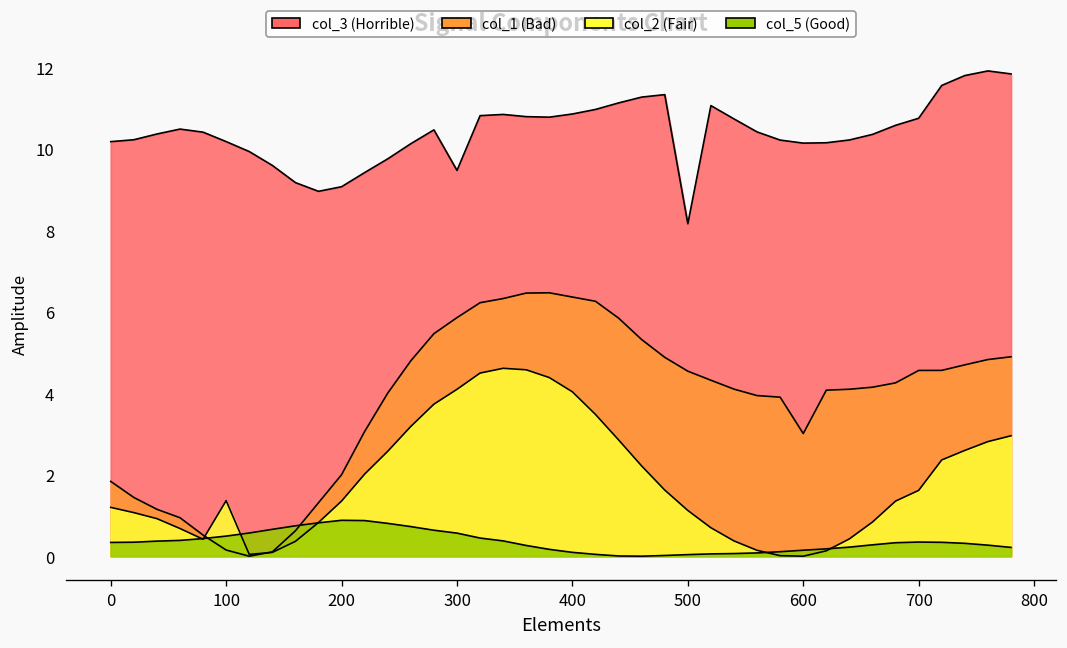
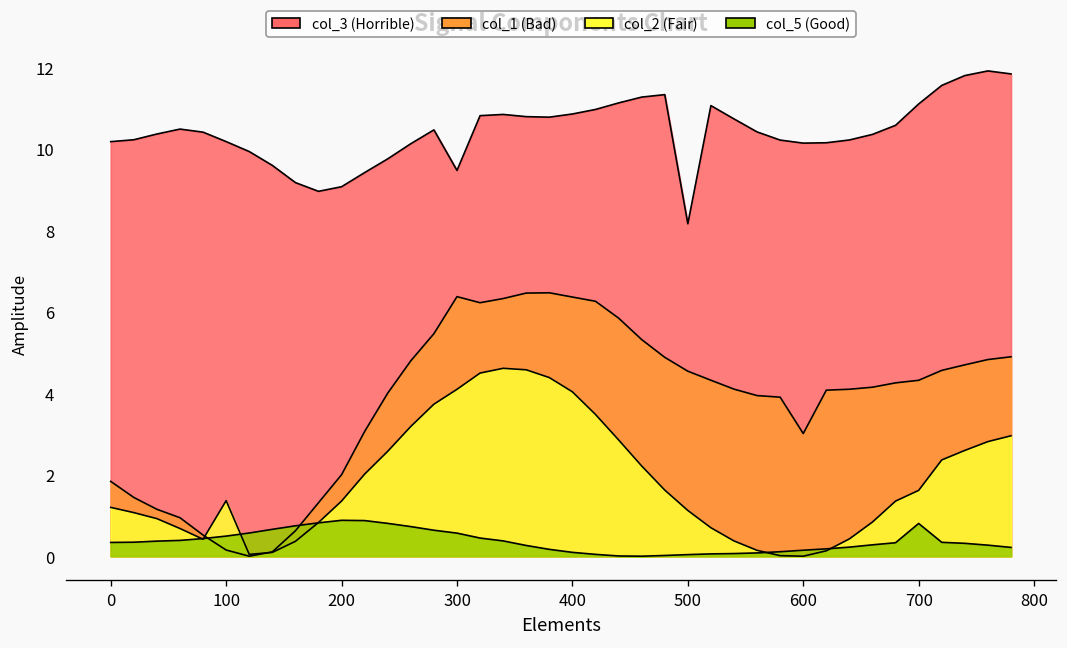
  {
    "col_3 (Horrible)": {
      "0": 10.2,
      "100": 10.2,
      "200": 9.1,
      "300": 9.5,
      "400": 10.9,
      "500": 8.2,
      "600": 10.1,
-     "700": 10.7
+     "700": 11.1
    },
    "col_1 (Bad)": {
      "0": 1.8,
      "100": 0.2,
      "200": 2.0,
-     "300": 5.9,
+     "300": 6.4,
      "400": 6.4,
      "500": 4.5,
      "600": 3.0,
-     "700": 4.6
+     "700": 4.3
    },
    "col_2 (Fair)": {
      "0": 1.2,
      "100": 1.4,
      "200": 1.4,
      "300": 4.1,
      "400": 4.0,
      "500": 1.1,
      "600": 0.0,
      "700": 1.6
    },
    "col_5 (Good)": {
      "0": 0.3,
      "100": 0.5,
      "200": 0.9,
      "300": 0.6,
      "400": 0.1,
      "500": 0.0,
      "600": 0.1,
-     "700": 0.3
+     "700": 0.8
    }
  }
